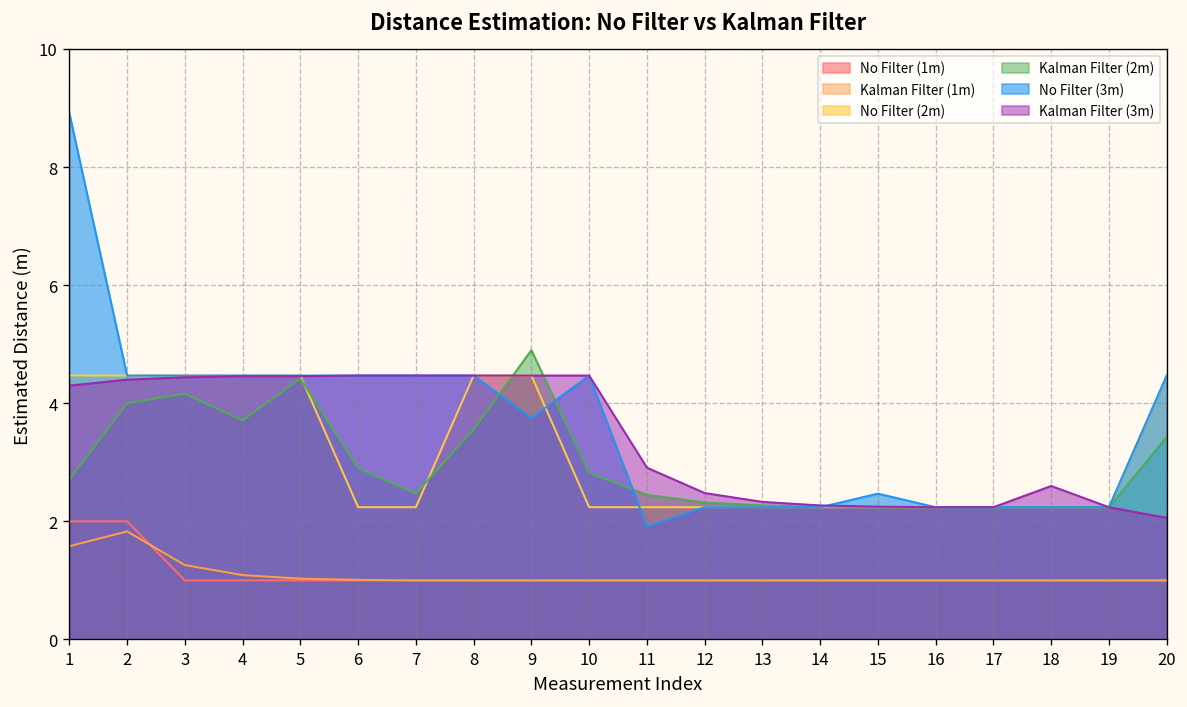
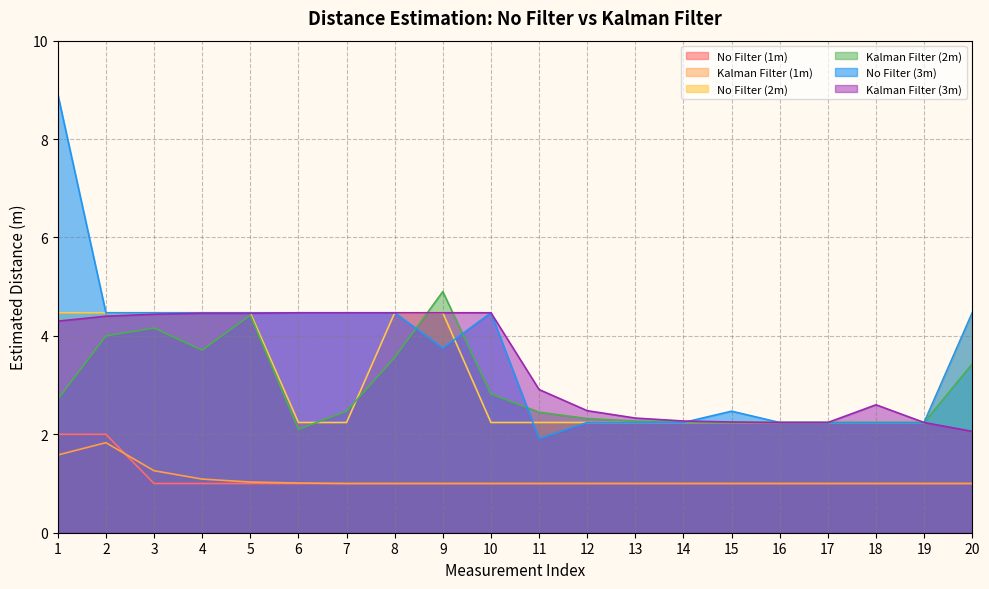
  {
    "No Filter (1m)": {
      "1": 2.0,
      "2": 2.0,
      "3": 1.0,
      "4": 1.0
    },
    "Kalman Filter (2m)": {
      "1": 2.7,
      "2": 4.0,
      "3": 4.2,
      "4": 3.7,
-     "6": 2.9,
+     "6": 2.1,
      "7": 2.5,
      "8": 3.6,
      "9": 4.9,
      "10": 2.8,
      "11": 2.5,
      "12": 2.3,
      "20": 3.4
    },
    "No Filter (3m)": {
      "1": 8.9,
      "9": 3.8,
      "11": 1.9,
      "15": 2.5
    },
    "Kalman Filter (3m)": {
      "1": 4.3,
      "2": 4.4,
      "11": 2.9,
      "12": 2.5,
      "13": 2.3,
      "18": 2.6,
      "20": 2.1
    }
  }
